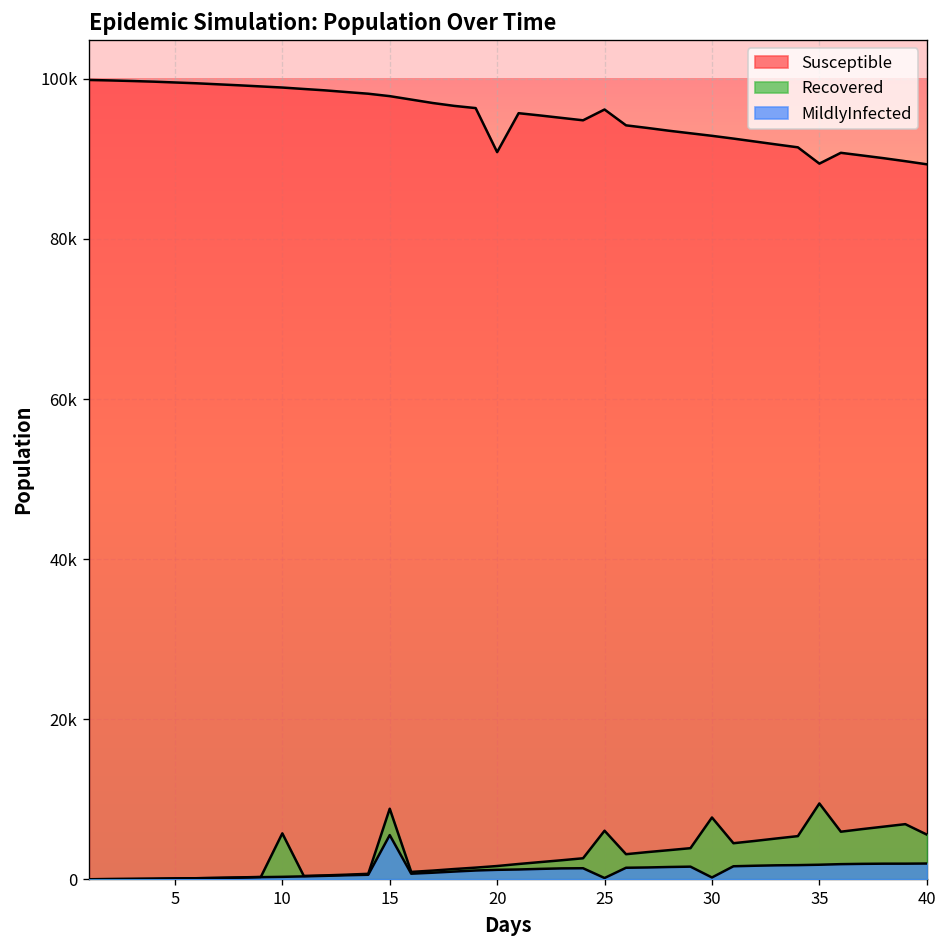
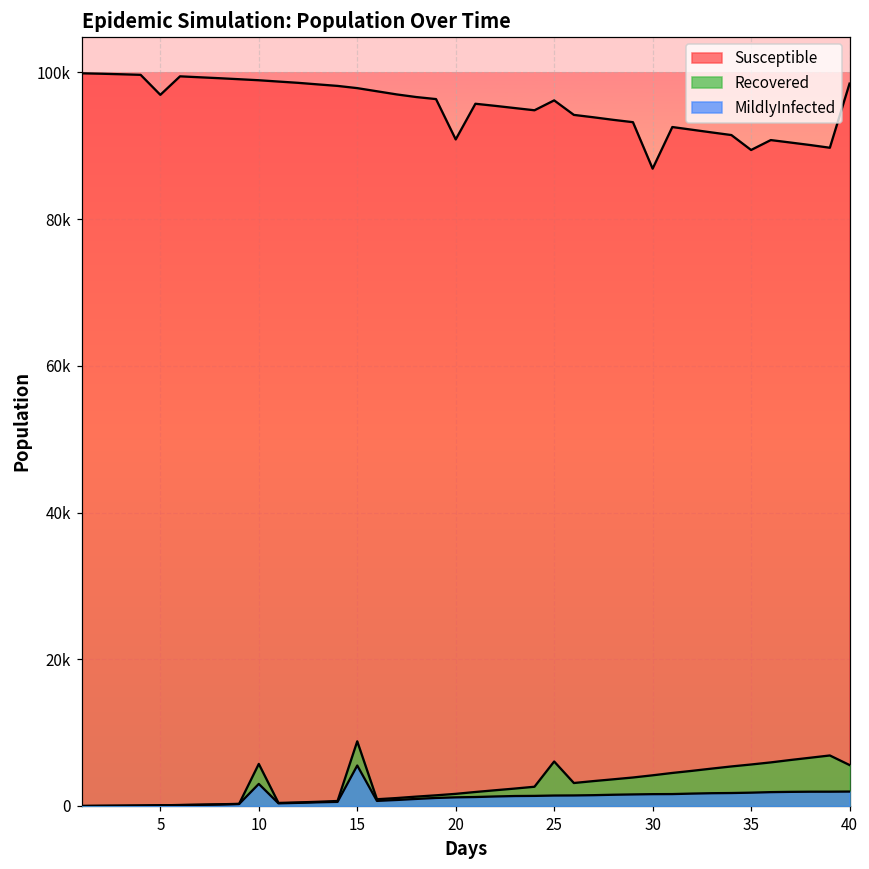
  {
    "Susceptible": {
-     "5": 100000,
+     "5": 97000,
      "10": 99000,
      "15": 98000,
      "20": 91000,
      "25": 96000,
-     "30": 93000,
+     "30": 87000,
      "35": 89000,
-     "40": 89000
+     "40": 98000
    },
    "Recovered": {
      "10": 6000,
      "15": 9000,
      "20": 2000,
      "25": 6000,
-     "30": 8000,
-     "35": 9000,
+     "30": 4000,
+     "35": 6000,
      "40": 6000
    },
    "MildlyInfected": {
-     "10": 0,
+     "10": 3000,
      "15": 6000,
      "20": 1000,
-     "25": 0,
-     "30": 0,
+     "25": 1000,
+     "30": 2000,
      "35": 2000,
      "40": 2000
    }
  }
